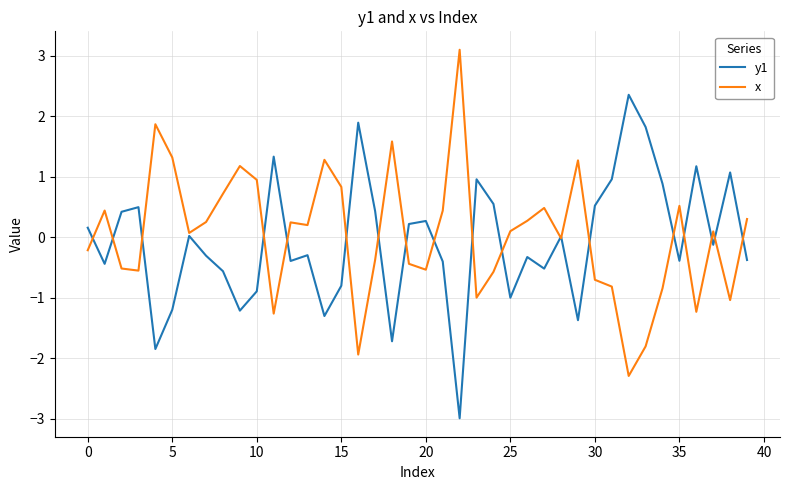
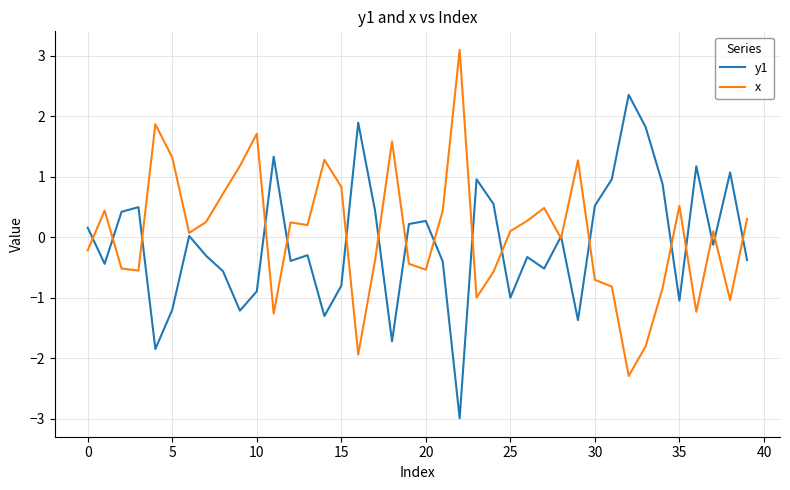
  {
    "y1": {
      "0": 0.2,
      "5": -1.2,
      "10": -0.9,
      "15": -0.8,
      "20": 0.3,
      "25": -1.0,
      "30": 0.5,
-     "35": -0.4
+     "35": -1.0
    },
    "x": {
      "0": -0.2,
      "5": 1.3,
-     "10": 0.9,
+     "10": 1.7,
      "15": 0.8,
      "20": -0.5,
      "25": 0.1,
      "30": -0.7,
      "35": 0.5
    }
  }
